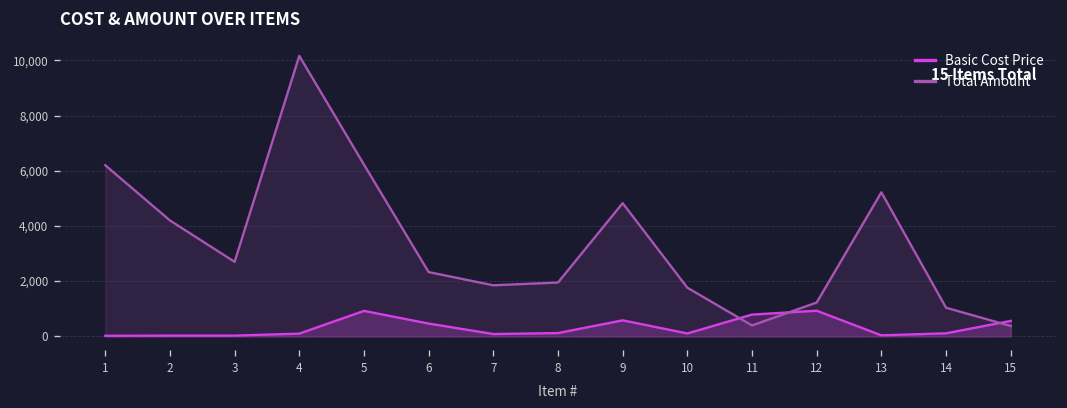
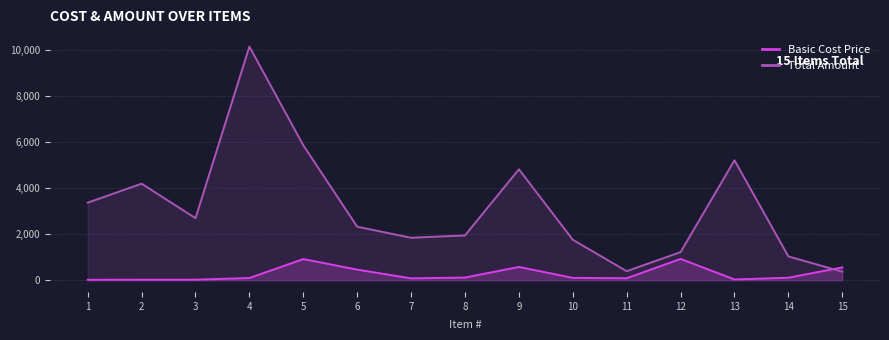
  {
    "Basic Cost Price": {
      "1": "0",
      "2": "0",
      "3": "0",
      "4": "100",
      "5": "900",
      "6": "500",
      "7": "100",
      "8": "100",
      "9": "600",
      "10": "100",
-     "11": "800",
+     "11": "100",
      "12": "900",
      "13": "0",
      "14": "100",
      "15": "600"
    },
    "Total Amount": {
-     "1": "6,200",
+     "1": "3,400",
      "2": "4,200",
      "3": "2,700",
      "4": "10,200",
-     "5": "6,200",
+     "5": "5,900",
      "6": "2,300",
      "7": "1,800",
      "8": "2,000",
      "9": "4,800",
      "10": "1,800",
      "11": "400",
      "12": "1,200",
      "13": "5,200",
      "14": "1,000",
      "15": "400"
    }
  }
